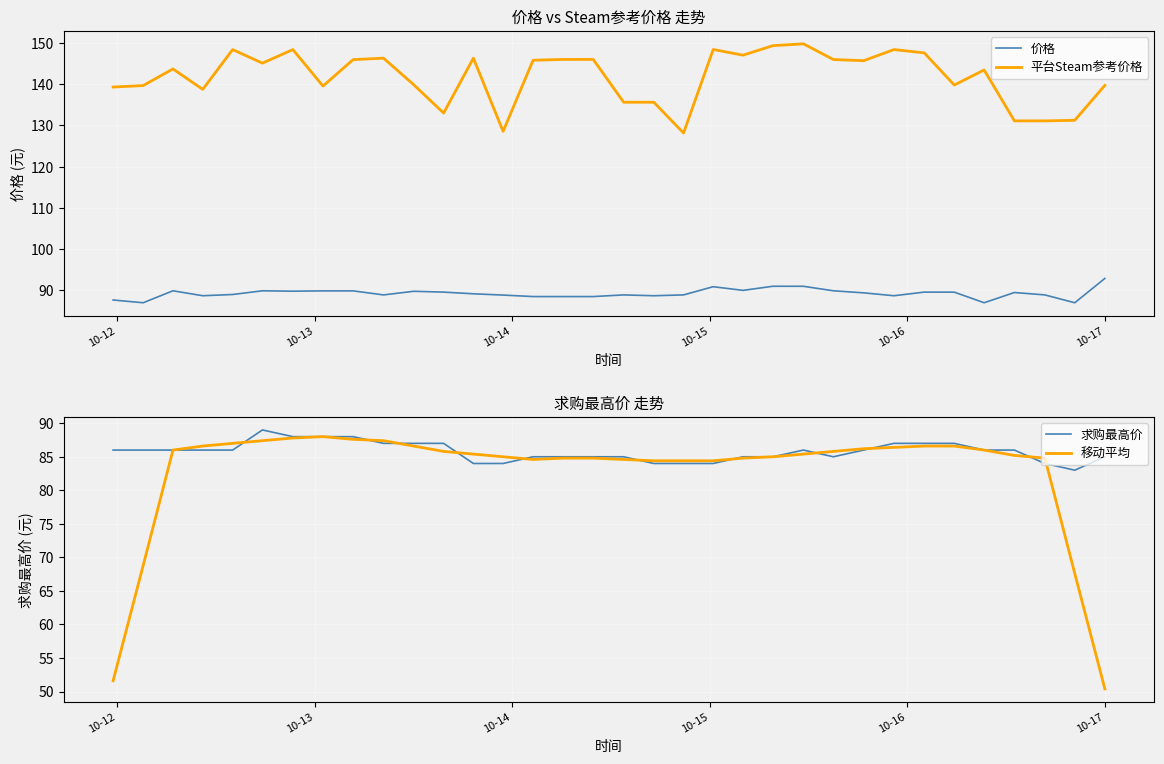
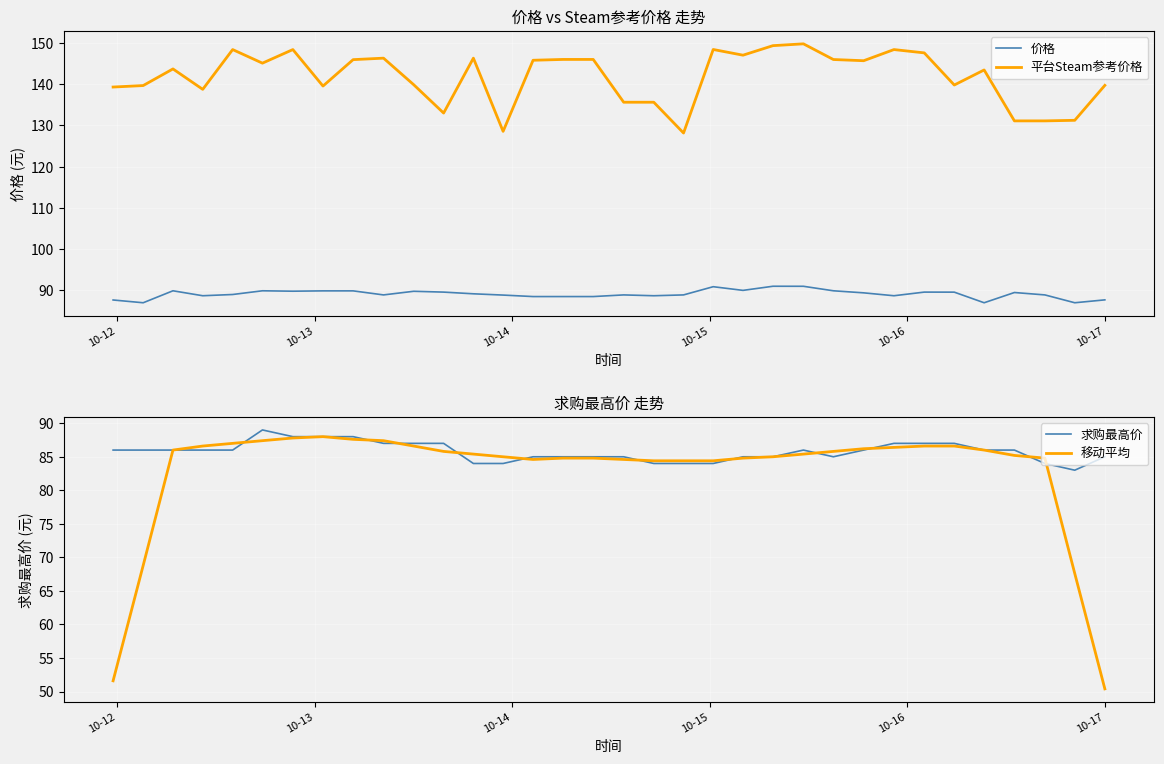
  {
    "价格 vs Steam参考价格 走势": {
      "价格": {
-       "10-17": 93
+       "10-17": 88
      },
      "平台Steam参考价格": {
        "10-17": 140
      }
    },
    "求购最高价 走势": {
      "移动平均": {
        "10-17": 50
      }
    }
  }
